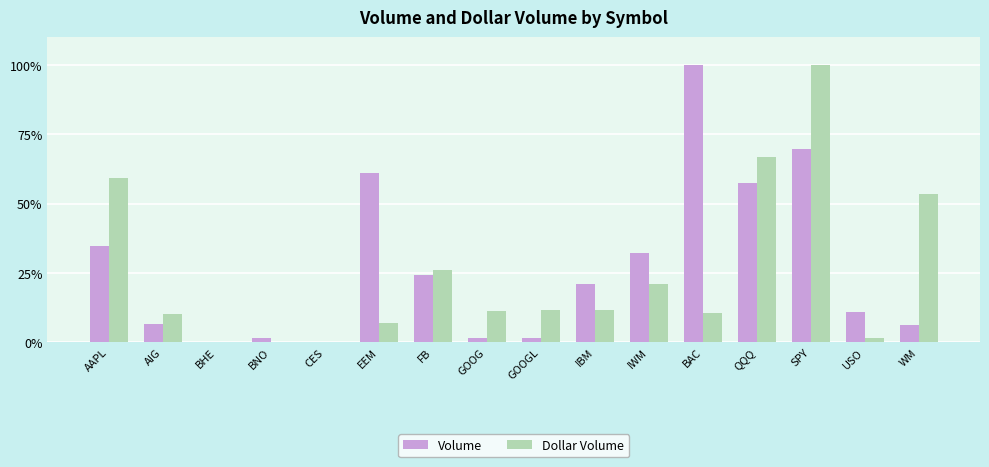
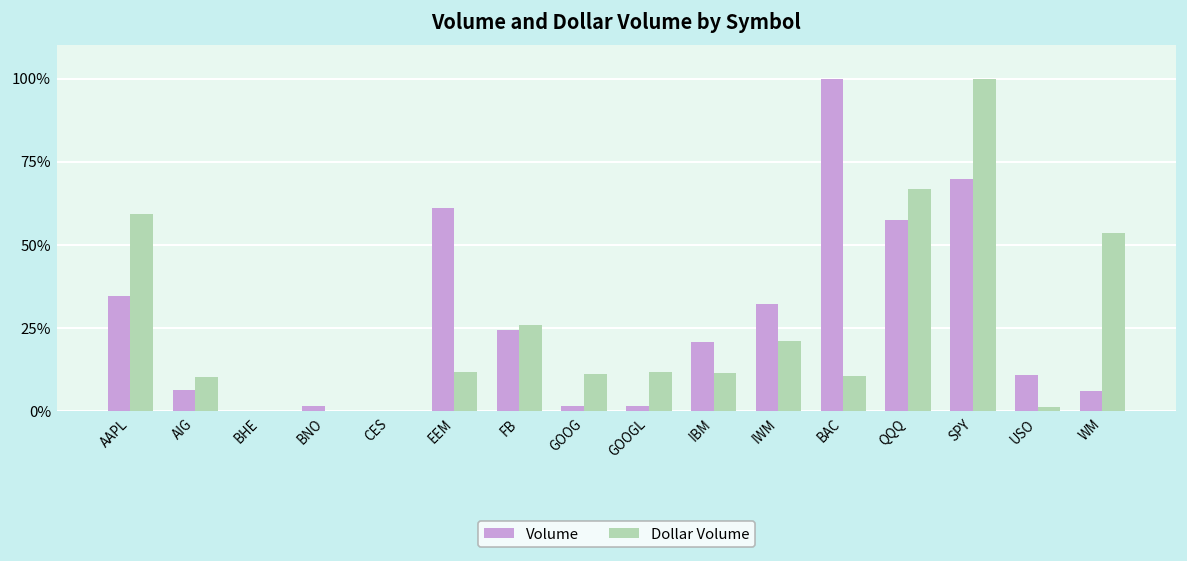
  {
    "Volume": {
      "AAPL": "35%",
      "AIG": "6%",
      "BNO": "2%",
      "EEM": "61%",
      "FB": "24%",
      "GOOG": "2%",
      "GOOGL": "2%",
      "IBM": "21%",
      "IWM": "32%",
      "BAC": "100%",
      "QQQ": "57%",
      "SPY": "70%",
      "USO": "11%",
      "WM": "6%"
    },
    "Dollar Volume": {
      "AAPL": "59%",
      "AIG": "10%",
-     "EEM": "7%",
+     "EEM": "12%",
      "FB": "26%",
      "GOOG": "11%",
      "GOOGL": "12%",
      "IBM": "12%",
      "IWM": "21%",
      "BAC": "11%",
      "QQQ": "67%",
      "SPY": "100%",
      "USO": "1%",
      "WM": "54%"
    }
  }
